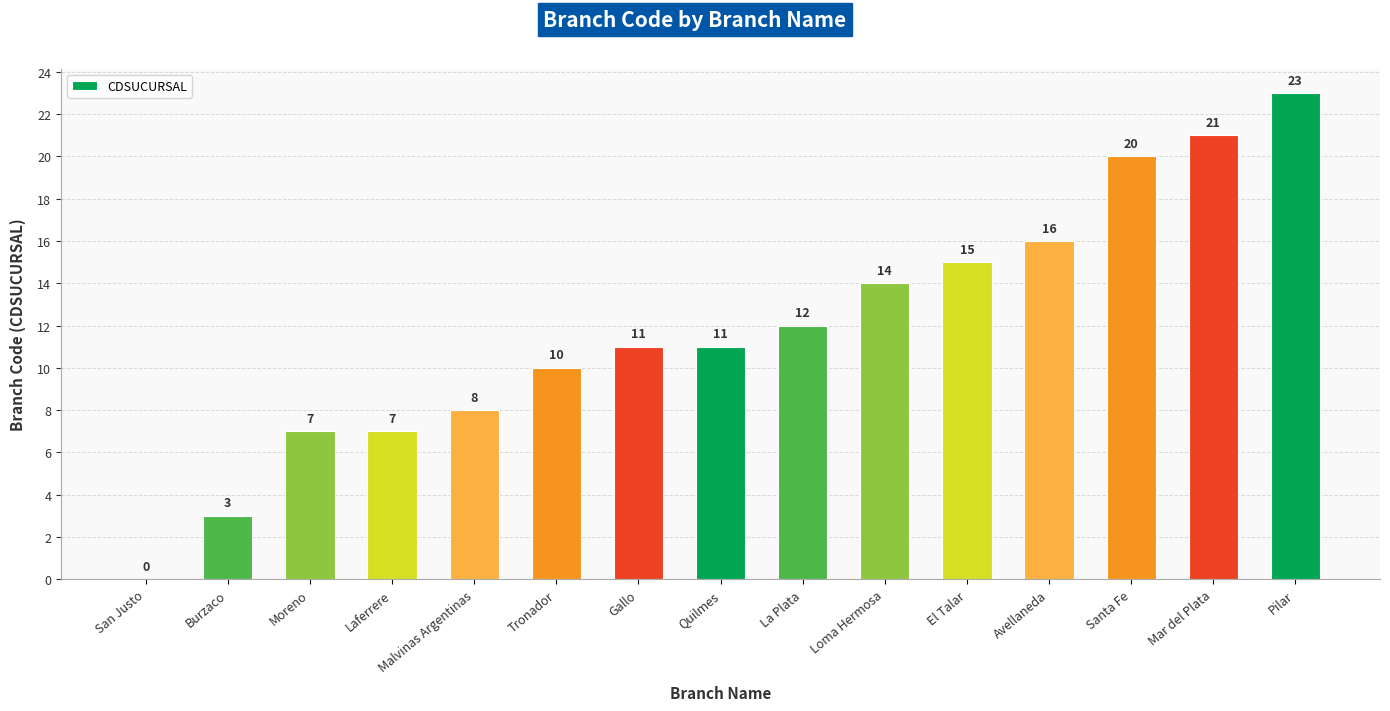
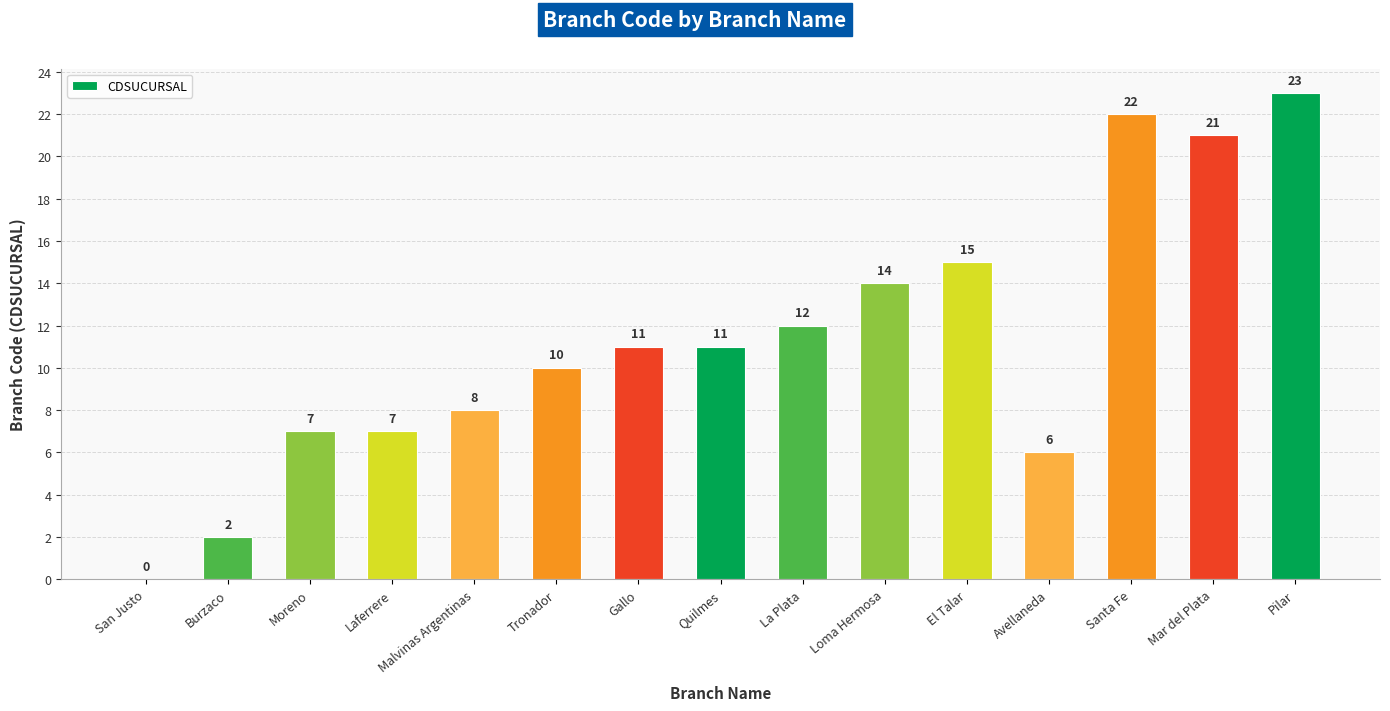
  {
    "San Justo": 0,
-   "Burzaco": 3,
+   "Burzaco": 2,
    "Moreno": 7,
    "Laferrere": 7,
    "Malvinas Argentinas": 8,
    "Tronador": 10,
    "Gallo": 11,
    "Quilmes": 11,
    "La Plata": 12,
    "Loma Hermosa": 14,
    "El Talar": 15,
-   "Avellaneda": 16,
-   "Santa Fe": 20,
+   "Avellaneda": 6,
+   "Santa Fe": 22,
    "Mar del Plata": 21,
    "Pilar": 23
  }
